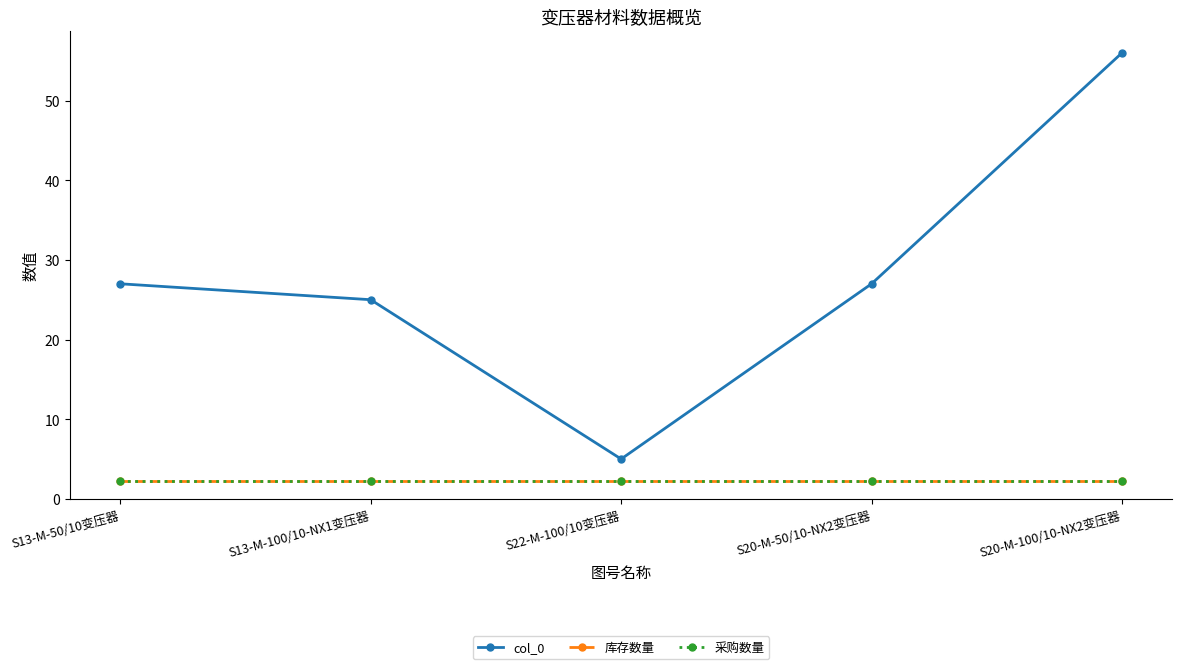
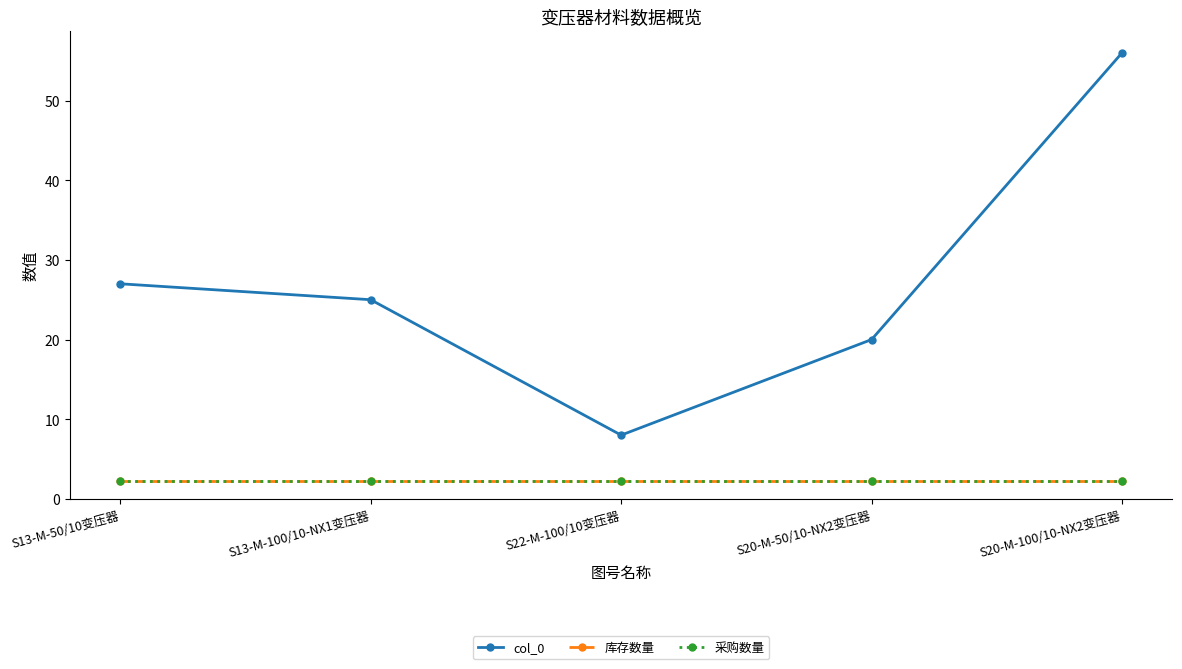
  {
    "col_0": {
      "S13-M-50/10变压器": 27,
      "S13-M-100/10-NX1变压器": 25,
-     "S22-M-100/10变压器": 5,
-     "S20-M-50/10-NX2变压器": 27,
+     "S22-M-100/10变压器": 8,
+     "S20-M-50/10-NX2变压器": 20,
      "S20-M-100/10-NX2变压器": 56
    },
    "采购数量": {
      "S13-M-50/10变压器": 2,
      "S13-M-100/10-NX1变压器": 2,
      "S22-M-100/10变压器": 2,
      "S20-M-50/10-NX2变压器": 2,
      "S20-M-100/10-NX2变压器": 2
    }
  }
